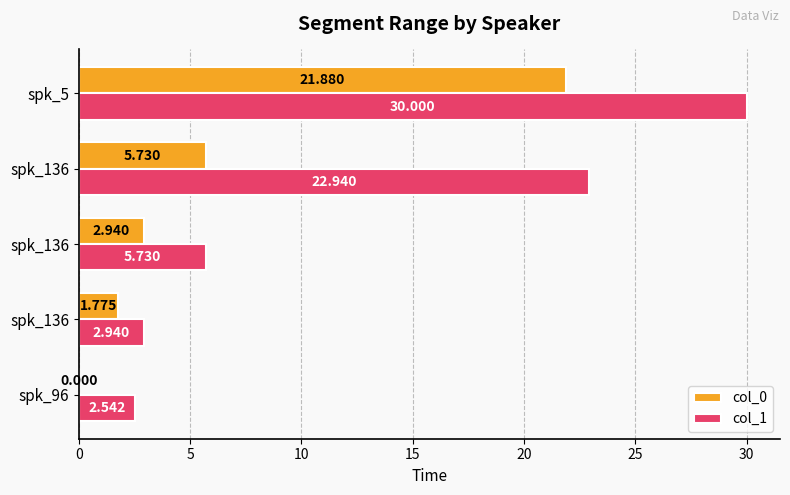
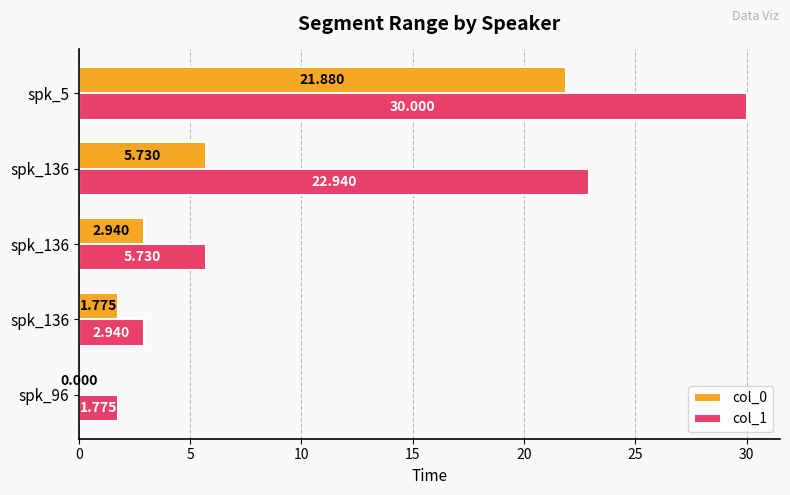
  {
    "col_0": {
      "spk_5": 21.880,
      "spk_96": 0.000
    },
    "col_1": {
      "spk_5": 30.000,
-     "spk_96": 2.542
+     "spk_96": 1.775
    }
  }
